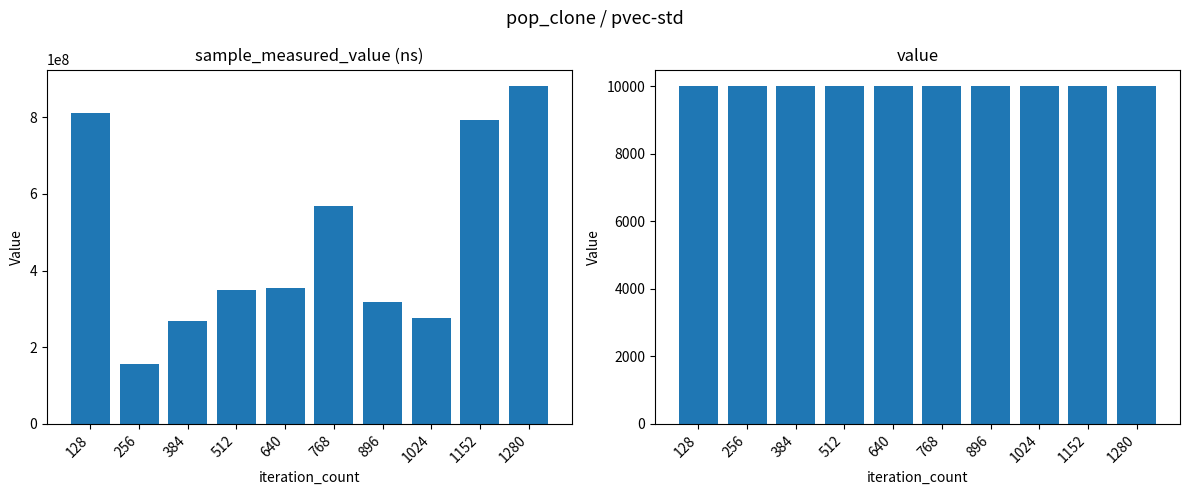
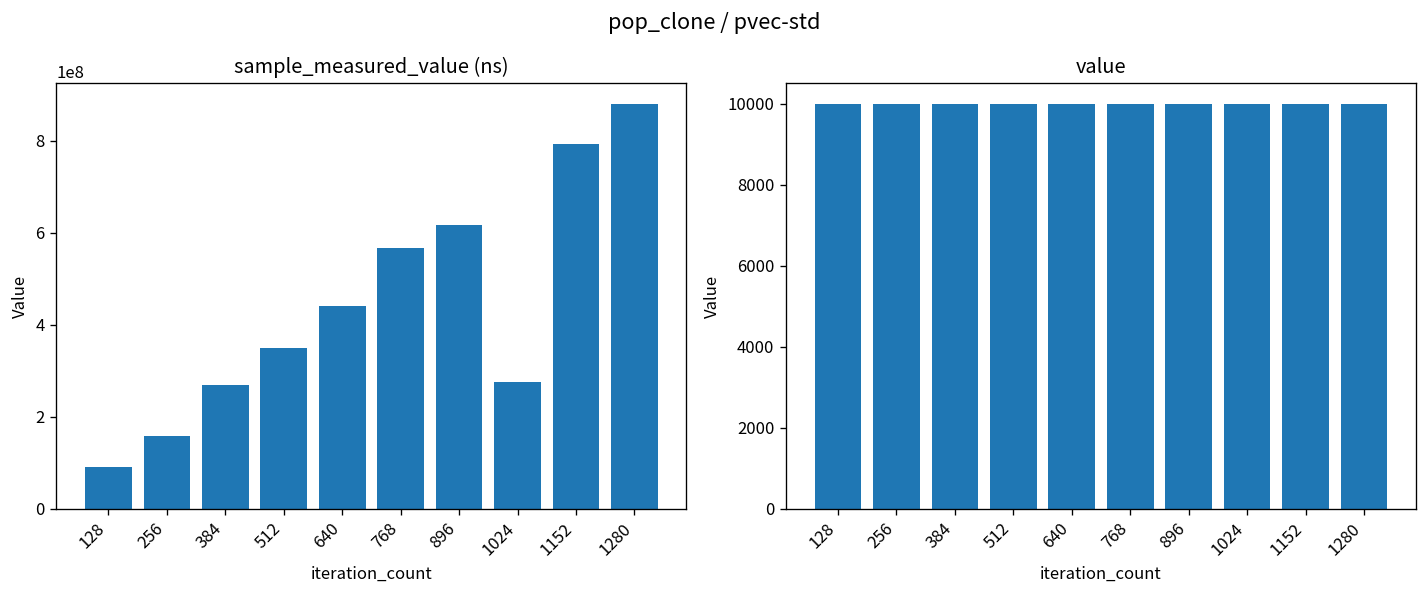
  {
    "sample_measured_value (ns)": {
-     "128": 810000000,
+     "128": 90000000,
      "256": 160000000,
      "384": 270000000,
      "512": 350000000,
-     "640": 350000000,
+     "640": 440000000,
      "768": 570000000,
-     "896": 320000000,
+     "896": 620000000,
      "1024": 280000000,
      "1152": 790000000,
      "1280": 880000000
    },
    "value": {
      "128": 10000,
      "256": 10000,
      "384": 10000,
      "512": 10000,
      "640": 10000,
      "768": 10000,
      "896": 10000,
      "1024": 10000,
      "1152": 10000,
      "1280": 10000
    }
  }
